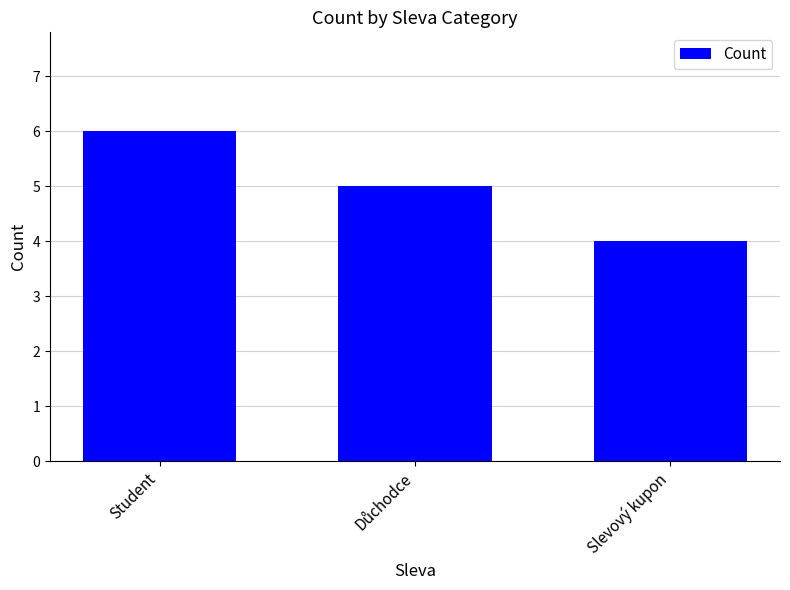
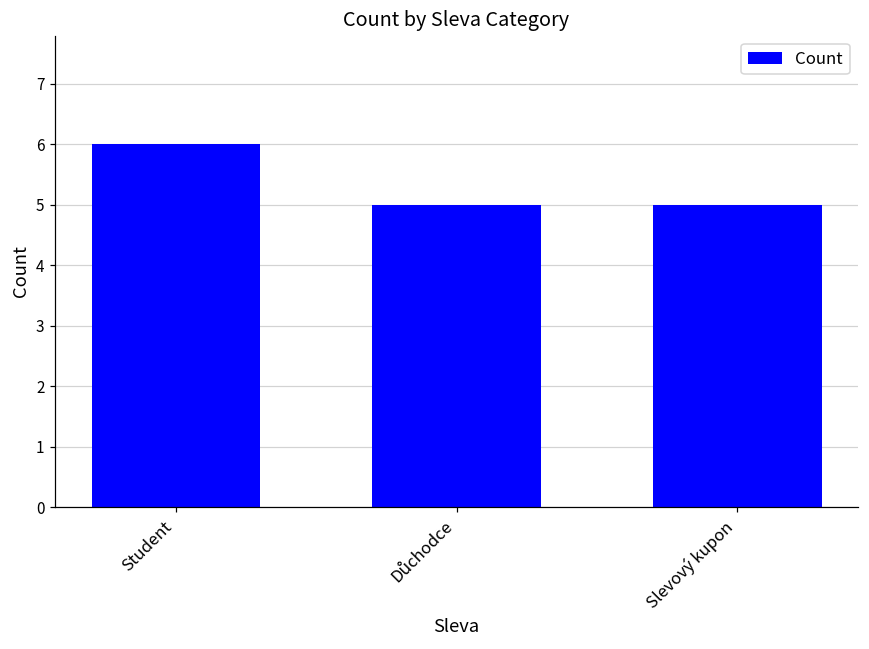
  {
    "Student": 6,
    "Důchodce": 5,
-   "Slevový kupon": 4
+   "Slevový kupon": 5
  }
